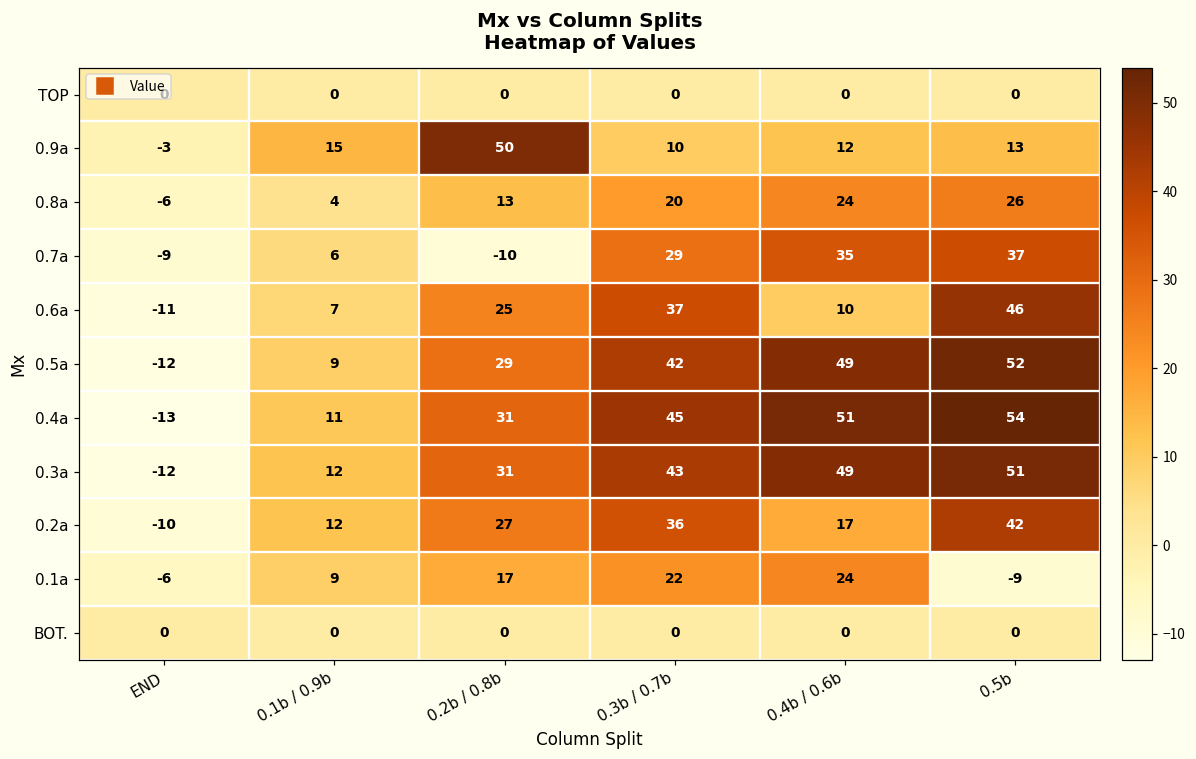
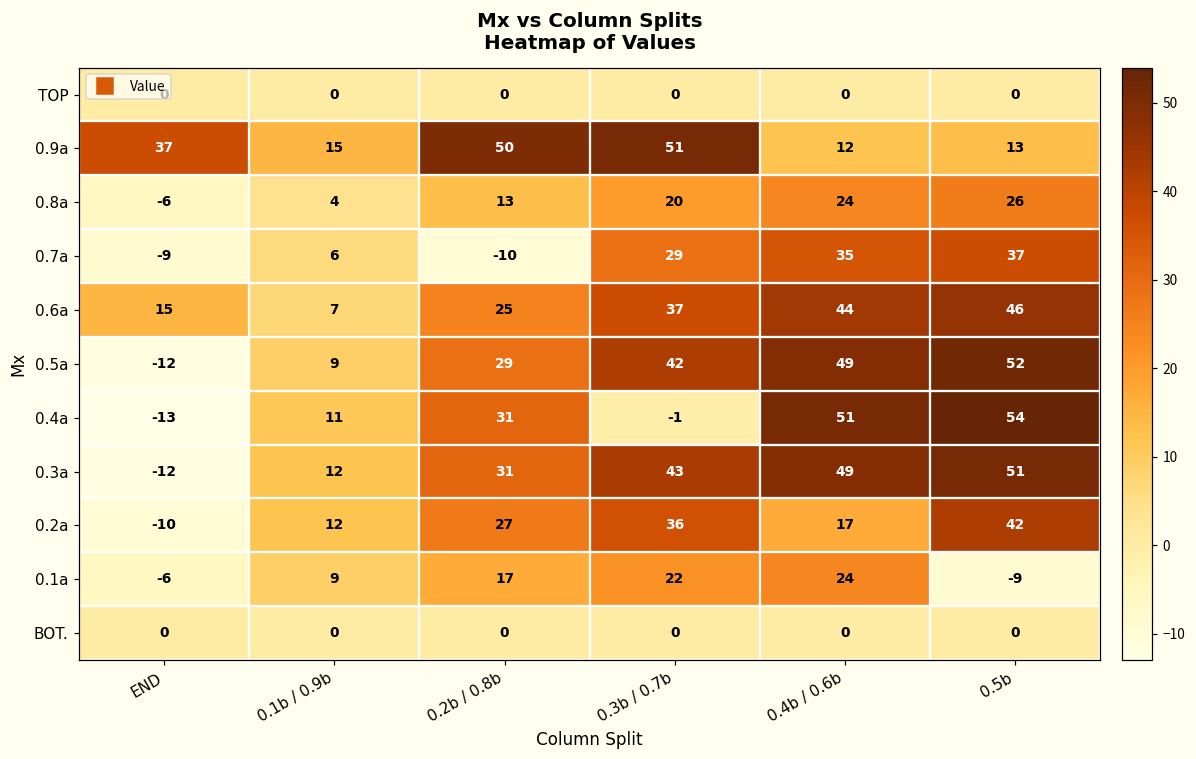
  {
    "TOP": {
      "0.1b / 0.9b": 0,
      "0.2b / 0.8b": 0,
      "0.3b / 0.7b": 0,
      "0.4b / 0.6b": 0,
      "0.5b": 0
    },
    "0.9a": {
-     "END": -3,
+     "END": 37,
      "0.1b / 0.9b": 15,
      "0.2b / 0.8b": 50,
-     "0.3b / 0.7b": 10,
+     "0.3b / 0.7b": 51,
      "0.4b / 0.6b": 12,
      "0.5b": 13
    },
    "0.8a": {
      "END": -6,
      "0.1b / 0.9b": 4,
      "0.2b / 0.8b": 13,
      "0.3b / 0.7b": 20,
      "0.4b / 0.6b": 24,
      "0.5b": 26
    },
    "0.7a": {
      "END": -9,
      "0.1b / 0.9b": 6,
      "0.2b / 0.8b": -10,
      "0.3b / 0.7b": 29,
      "0.4b / 0.6b": 35,
      "0.5b": 37
    },
    "0.6a": {
-     "END": -11,
+     "END": 15,
      "0.1b / 0.9b": 7,
      "0.2b / 0.8b": 25,
      "0.3b / 0.7b": 37,
-     "0.4b / 0.6b": 10,
+     "0.4b / 0.6b": 44,
      "0.5b": 46
    },
    "0.5a": {
      "END": -12,
      "0.1b / 0.9b": 9,
      "0.2b / 0.8b": 29,
      "0.3b / 0.7b": 42,
      "0.4b / 0.6b": 49,
      "0.5b": 52
    },
    "0.4a": {
      "END": -13,
      "0.1b / 0.9b": 11,
      "0.2b / 0.8b": 31,
-     "0.3b / 0.7b": 45,
+     "0.3b / 0.7b": -1,
      "0.4b / 0.6b": 51,
      "0.5b": 54
    },
    "0.3a": {
      "END": -12,
      "0.1b / 0.9b": 12,
      "0.2b / 0.8b": 31,
      "0.3b / 0.7b": 43,
      "0.4b / 0.6b": 49,
      "0.5b": 51
    },
    "0.2a": {
      "END": -10,
      "0.1b / 0.9b": 12,
      "0.2b / 0.8b": 27,
      "0.3b / 0.7b": 36,
      "0.4b / 0.6b": 17,
      "0.5b": 42
    },
    "0.1a": {
      "END": -6,
      "0.1b / 0.9b": 9,
      "0.2b / 0.8b": 17,
      "0.3b / 0.7b": 22,
      "0.4b / 0.6b": 24,
      "0.5b": -9
    },
    "BOT.": {
      "END": 0,
      "0.1b / 0.9b": 0,
      "0.2b / 0.8b": 0,
      "0.3b / 0.7b": 0,
      "0.4b / 0.6b": 0,
      "0.5b": 0
    }
  }
